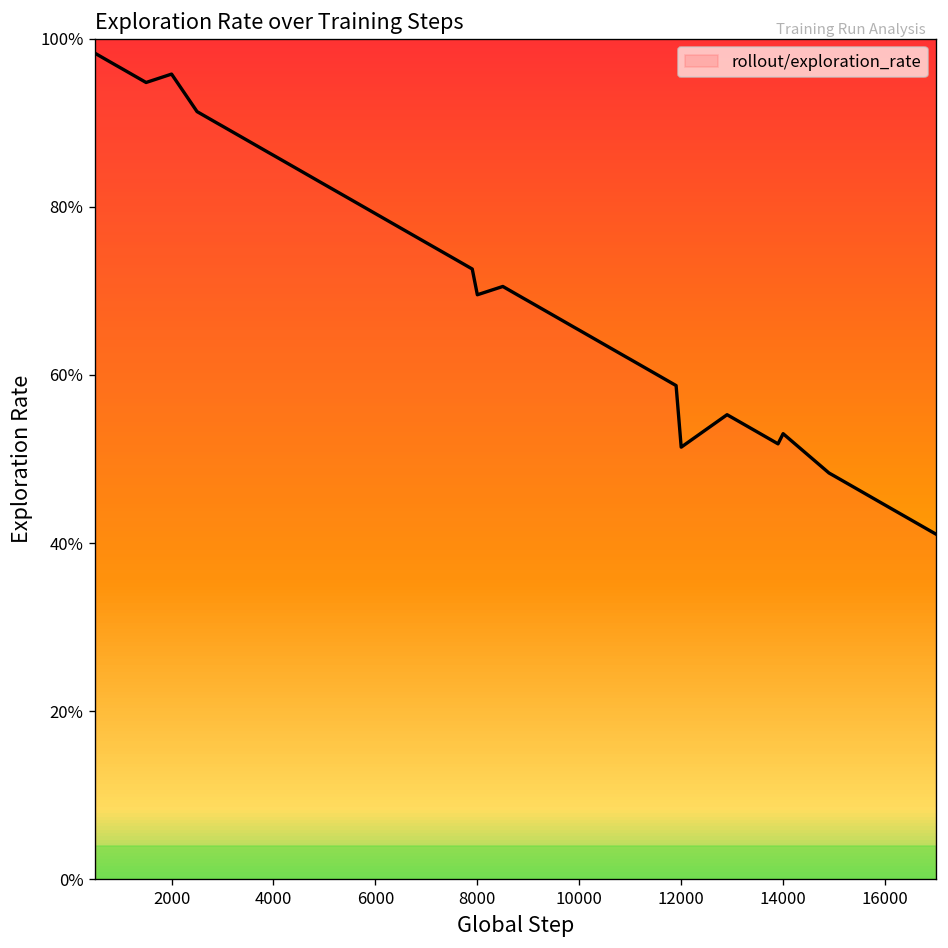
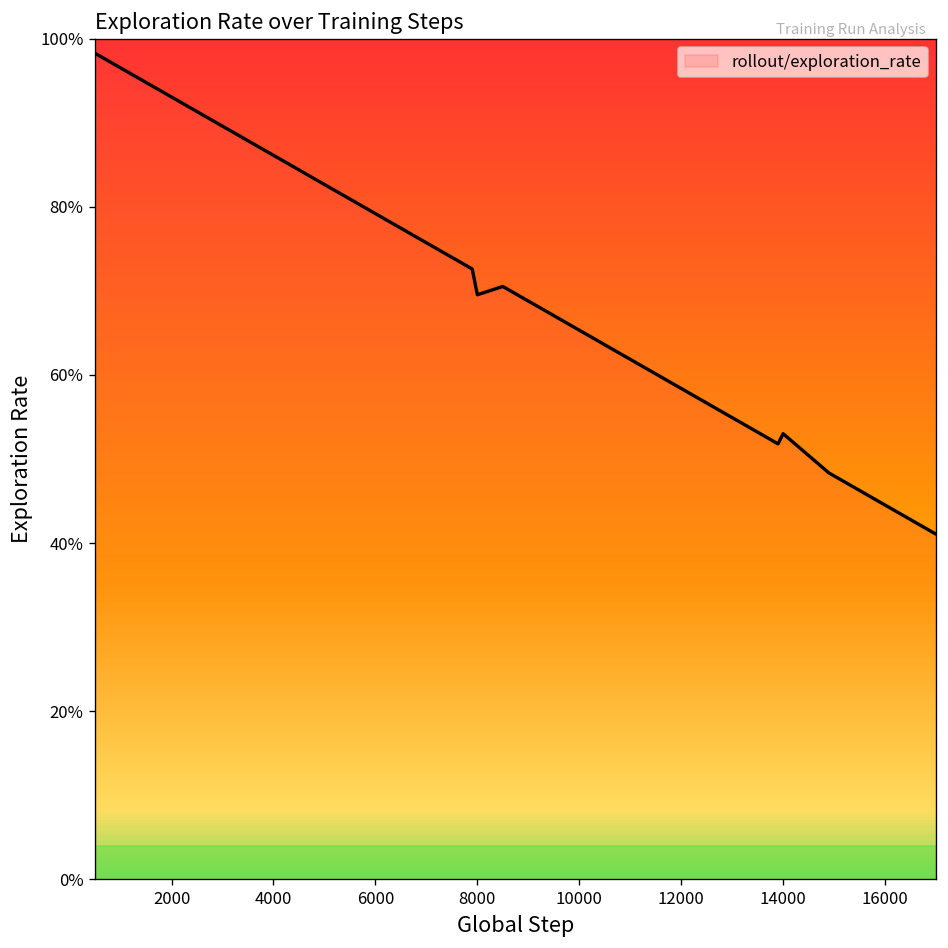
  {
-   "2000": "96%",
+   "2000": "93%",
    "4000": "86%",
    "8000": "70%",
    "10000": "65%",
-   "12000": "51%",
+   "12000": "58%",
    "14000": "53%"
  }
